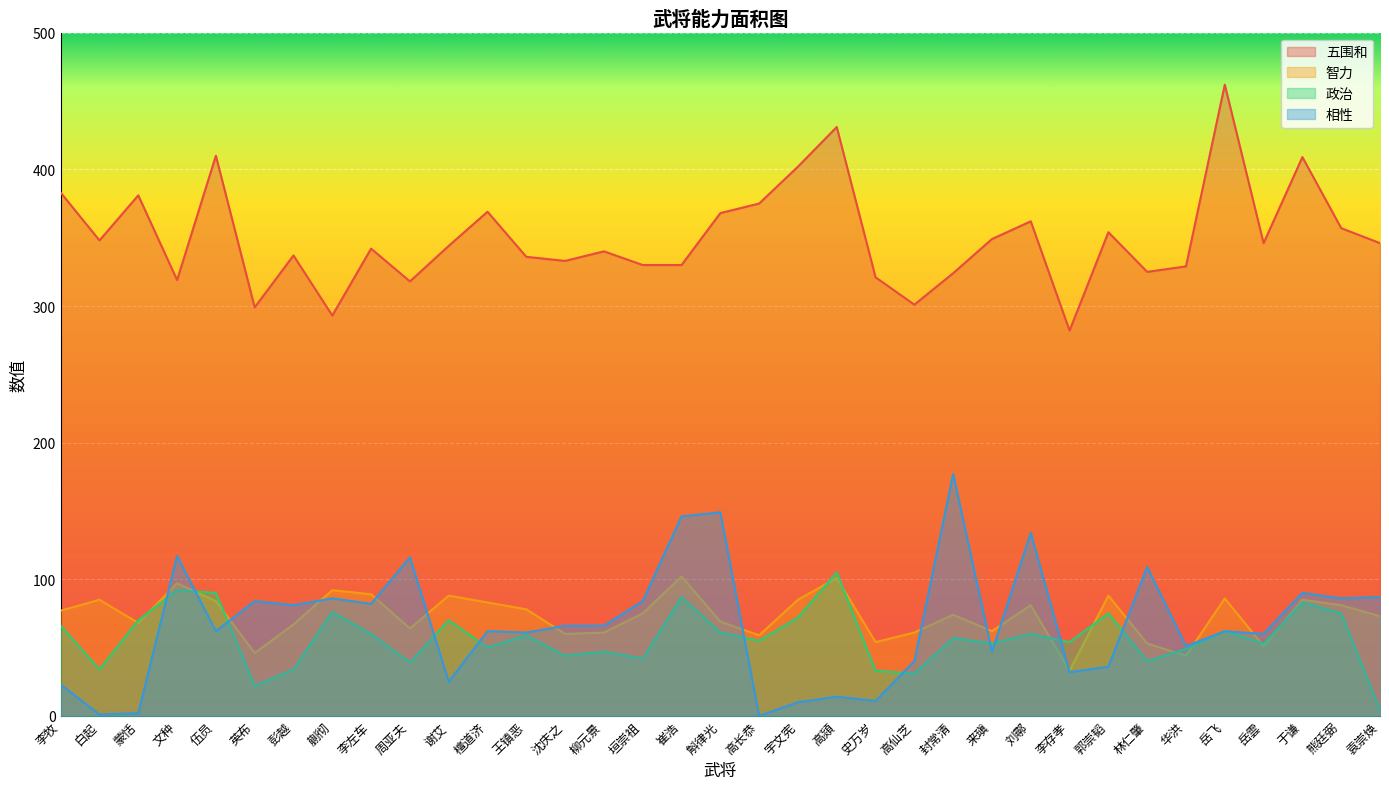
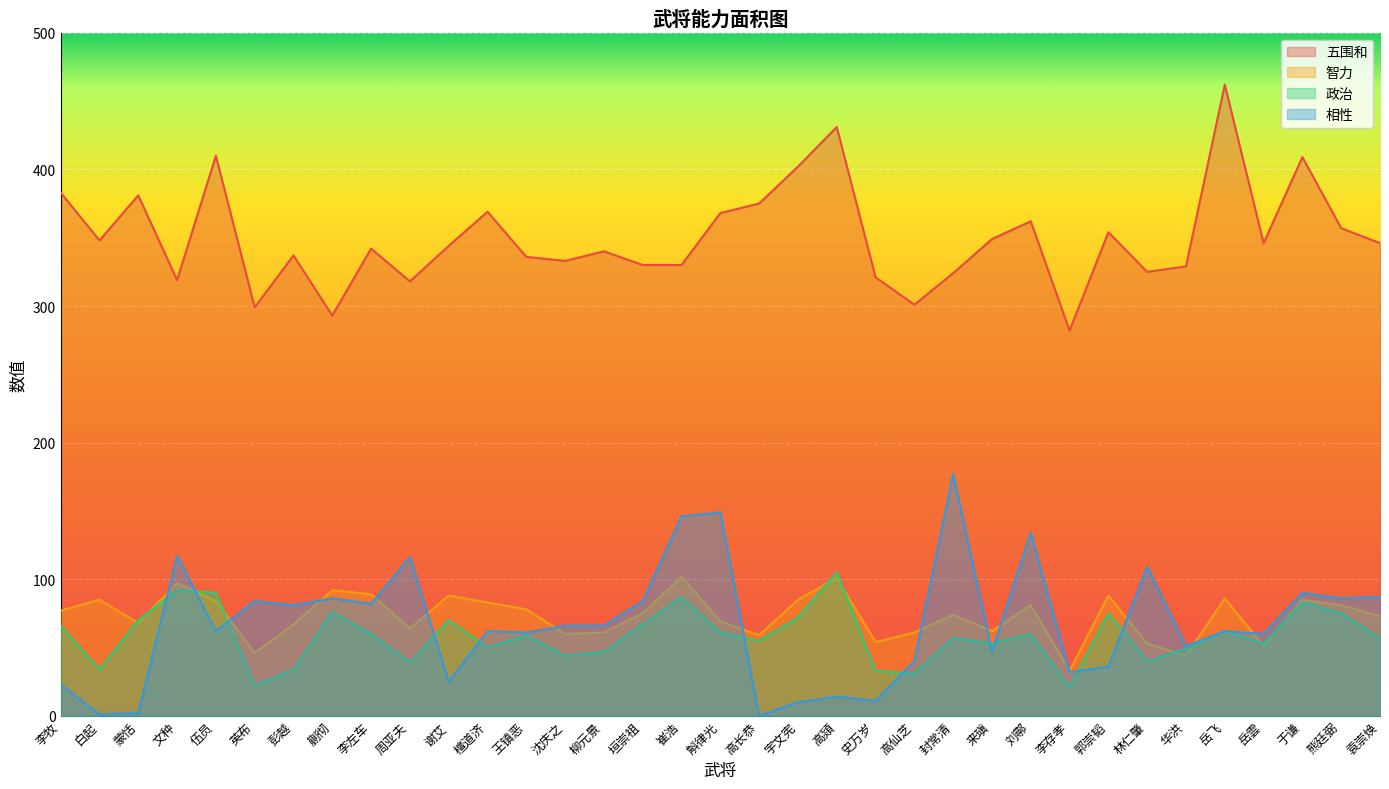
  {
    "政治": {
      "李牧": 66,
      "白起": 34,
      "蒙恬": 70,
      "文种": 92,
      "伍员": 90,
      "英布": 22,
      "彭越": 34,
      "蒯彻": 76,
      "李左车": 60,
      "周亚夫": 39,
      "谢艾": 70,
      "檀道济": 50,
      "王镇恶": 59,
      "沈庆之": 44,
      "柳元景": 47,
-     "垣崇祖": 42,
+     "垣崇祖": 67,
      "崔浩": 87,
      "斛律光": 61,
      "高长恭": 55,
      "宇文宪": 72,
      "高熲": 105,
      "史万岁": 33,
      "高仙芝": 31,
      "封常清": 57,
      "来瑱": 53,
      "刘鄩": 60,
-     "李存孝": 54,
+     "李存孝": 21,
      "郭崇韬": 75,
      "林仁肇": 40,
      "华洪": 49,
      "岳雲": 53,
      "于谦": 83,
      "熊廷弼": 75,
-     "袁崇焕": 4
+     "袁崇焕": 57
    },
    "相性": {
      "李牧": 23,
      "白起": 1,
      "蒙恬": 2,
      "文种": 117,
      "伍员": 62,
      "英布": 84,
      "彭越": 81,
      "蒯彻": 86,
      "李左车": 82,
      "周亚夫": 116,
      "谢艾": 25,
      "檀道济": 62,
      "王镇恶": 61,
      "沈庆之": 66,
      "柳元景": 66,
      "垣崇祖": 84,
      "崔浩": 146,
      "斛律光": 149,
      "高长恭": 0,
      "宇文宪": 10,
      "高熲": 14,
      "史万岁": 11,
      "高仙芝": 40,
      "封常清": 177,
      "来瑱": 47,
      "刘鄩": 134,
      "郭崇韬": 36,
      "林仁肇": 109,
      "华洪": 51,
      "岳雲": 60,
      "于谦": 90,
      "熊廷弼": 86,
      "袁崇焕": 87
    }
  }
